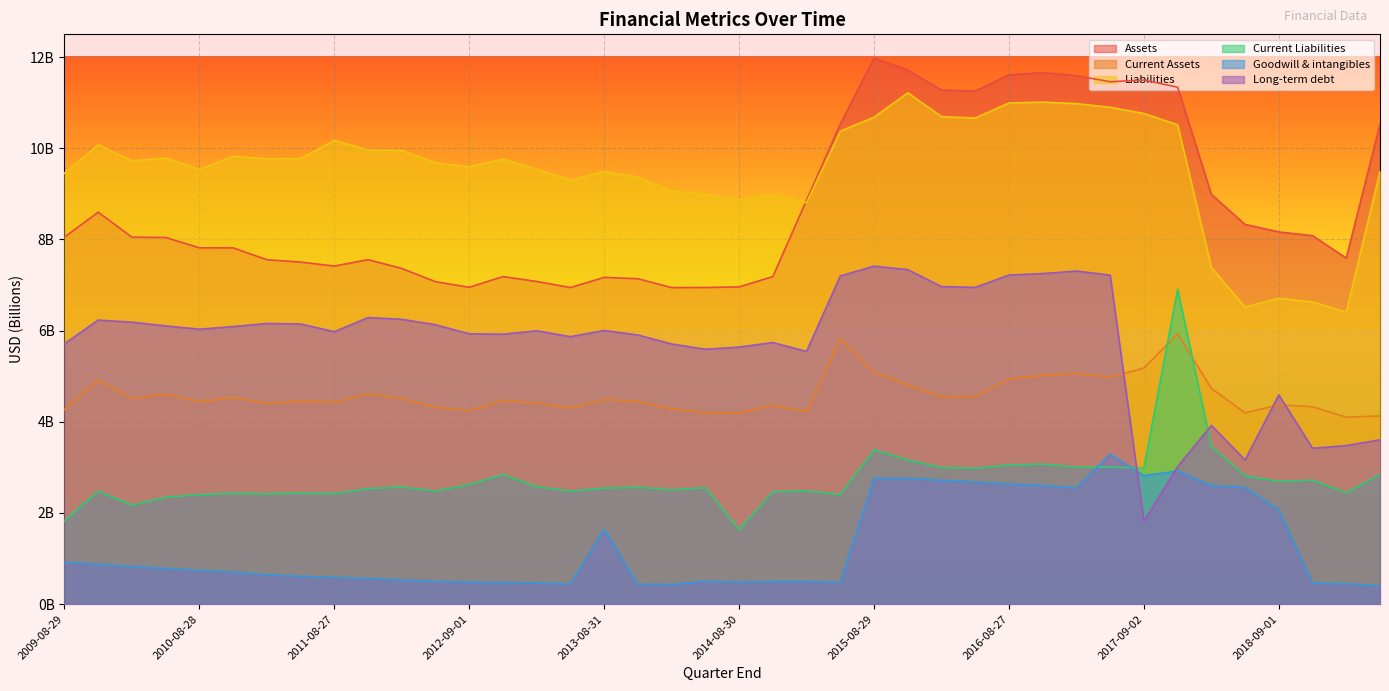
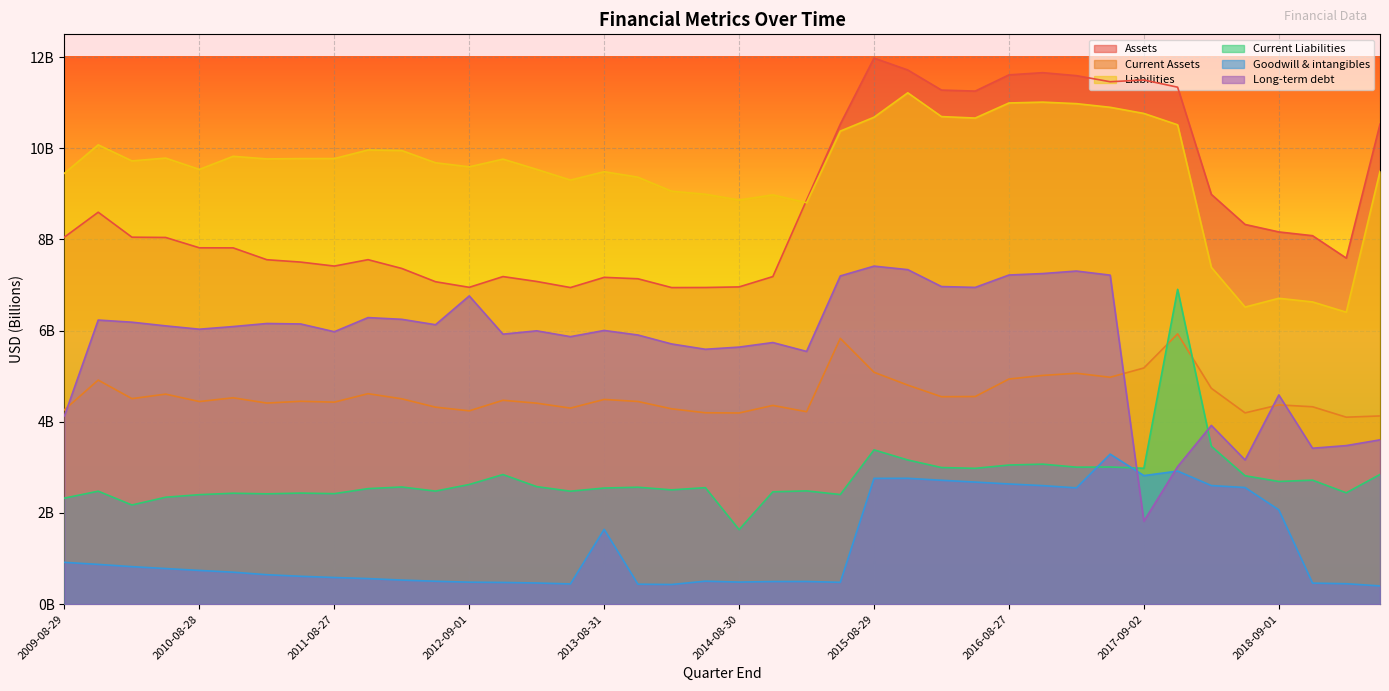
  {
    "Liabilities": {
      "2009-08-29": 9500000000,
      "2010-08-28": 9500000000,
-     "2011-08-27": 10200000000,
+     "2011-08-27": 9800000000,
      "2012-09-01": 9600000000,
      "2013-08-31": 9500000000,
      "2014-08-30": 8900000000,
      "2015-08-29": 10700000000,
      "2016-08-27": 11000000000,
      "2017-09-02": 10800000000,
      "2018-09-01": 6700000000
    },
    "Current Liabilities": {
-     "2009-08-29": 1800000000,
+     "2009-08-29": 2300000000,
      "2010-08-28": 2400000000,
      "2011-08-27": 2400000000,
      "2012-09-01": 2600000000,
      "2013-08-31": 2500000000,
      "2014-08-30": 1600000000,
      "2015-08-29": 3400000000,
      "2016-08-27": 3100000000,
      "2017-09-02": 3000000000,
      "2018-09-01": 2700000000
    },
    "Goodwill & intangibles": {
      "2009-08-29": 900000000,
      "2010-08-28": 700000000,
      "2011-08-27": 600000000,
      "2012-09-01": 500000000,
      "2013-08-31": 1600000000,
      "2014-08-30": 500000000,
      "2015-08-29": 2800000000,
      "2016-08-27": 2600000000,
      "2017-09-02": 2800000000,
      "2018-09-01": 2100000000
    },
    "Long-term debt": {
-     "2009-08-29": 5700000000,
+     "2009-08-29": 4100000000,
      "2010-08-28": 6000000000,
      "2011-08-27": 6000000000,
-     "2012-09-01": 5900000000,
+     "2012-09-01": 6800000000,
      "2013-08-31": 6000000000,
      "2014-08-30": 5600000000,
      "2015-08-29": 7400000000,
      "2016-08-27": 7200000000,
      "2017-09-02": 1800000000,
      "2018-09-01": 4600000000
    }
  }
